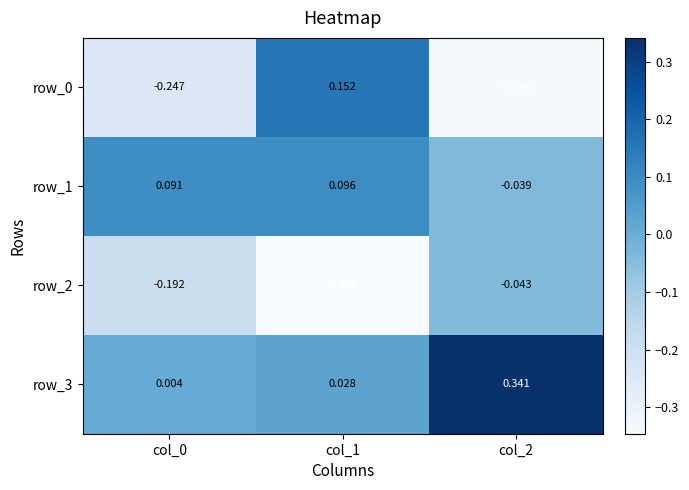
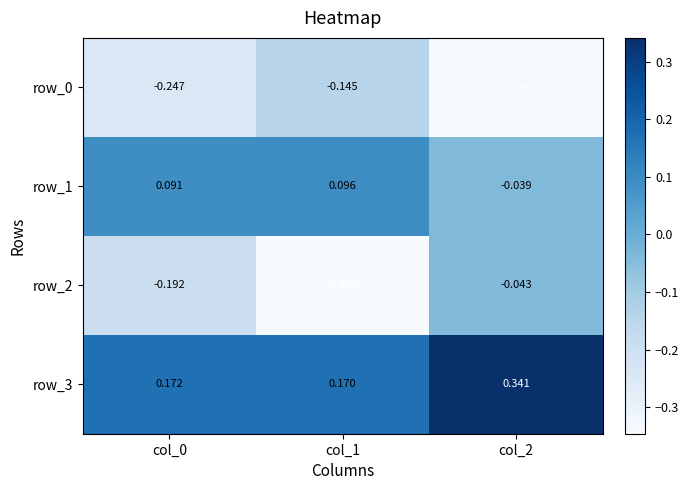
  {
    "row_0": {
      "col_0": -0.247,
-     "col_1": 0.152
+     "col_1": -0.145
    },
    "row_1": {
      "col_0": 0.091,
      "col_1": 0.096,
      "col_2": -0.039
    },
    "row_2": {
      "col_0": -0.192,
      "col_2": -0.043
    },
    "row_3": {
-     "col_0": 0.004,
-     "col_1": 0.028,
+     "col_0": 0.172,
+     "col_1": 0.170,
      "col_2": 0.341
    }
  }
